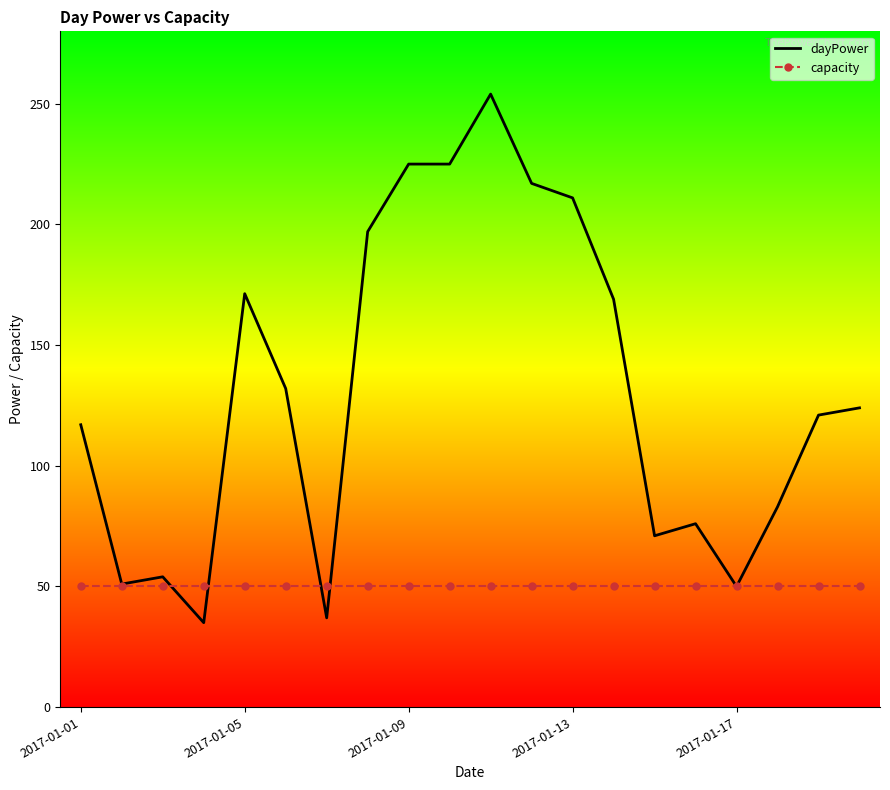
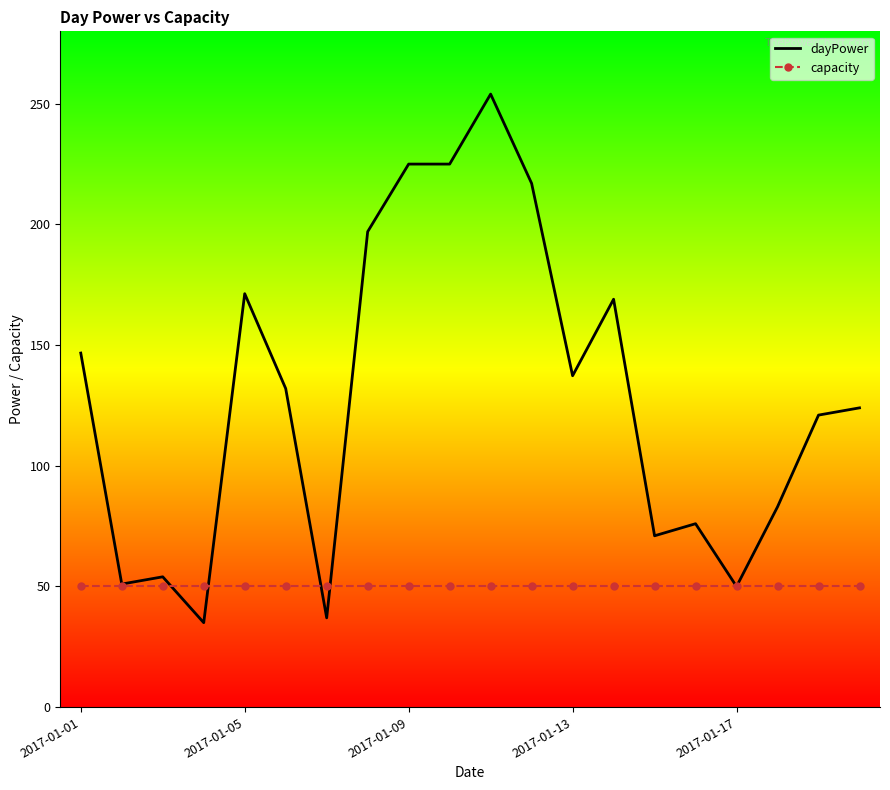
  {
    "dayPower": {
-     "2017-01-01": 117,
+     "2017-01-01": 147,
      "2017-01-05": 171,
      "2017-01-09": 225,
-     "2017-01-13": 211
+     "2017-01-13": 137
    },
    "capacity": {
      "2017-01-01": 50,
      "2017-01-05": 50,
      "2017-01-09": 50,
      "2017-01-13": 50
    }
  }
